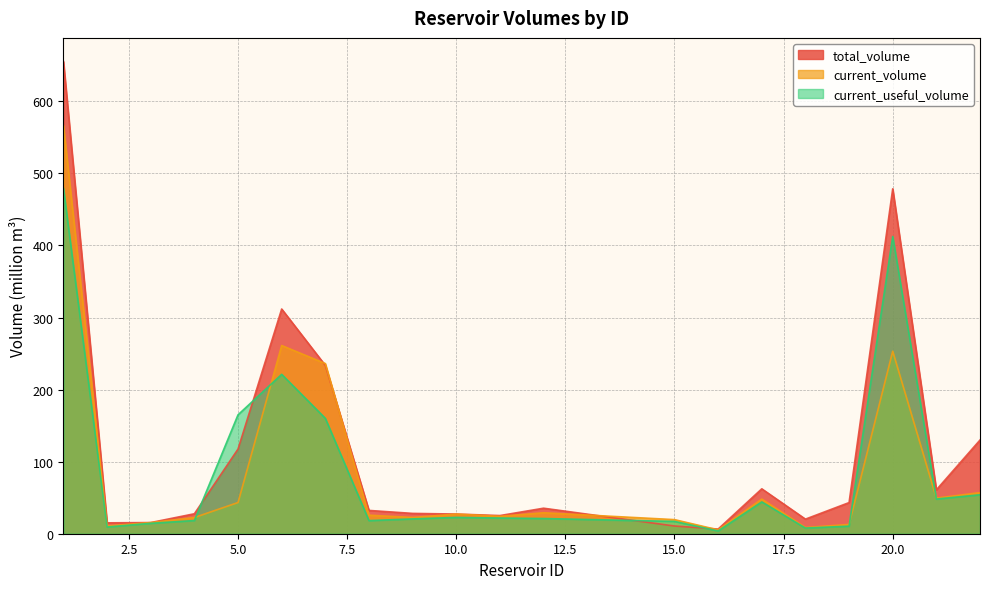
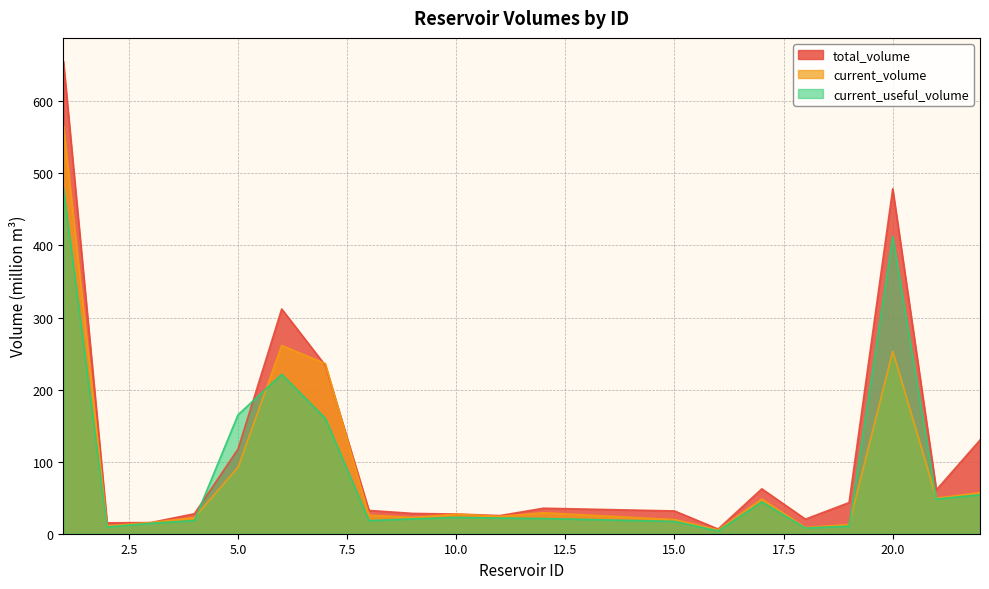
  {
    "total_volume": {
      "5.0": 120,
-     "15.0": 10,
+     "15.0": 30,
      "20.0": 480
    },
    "current_volume": {
-     "5.0": 40,
+     "5.0": 90,
      "20.0": 250
    },
    "current_useful_volume": {
      "5.0": 170,
      "10.0": 20,
      "20.0": 410
    }
  }
